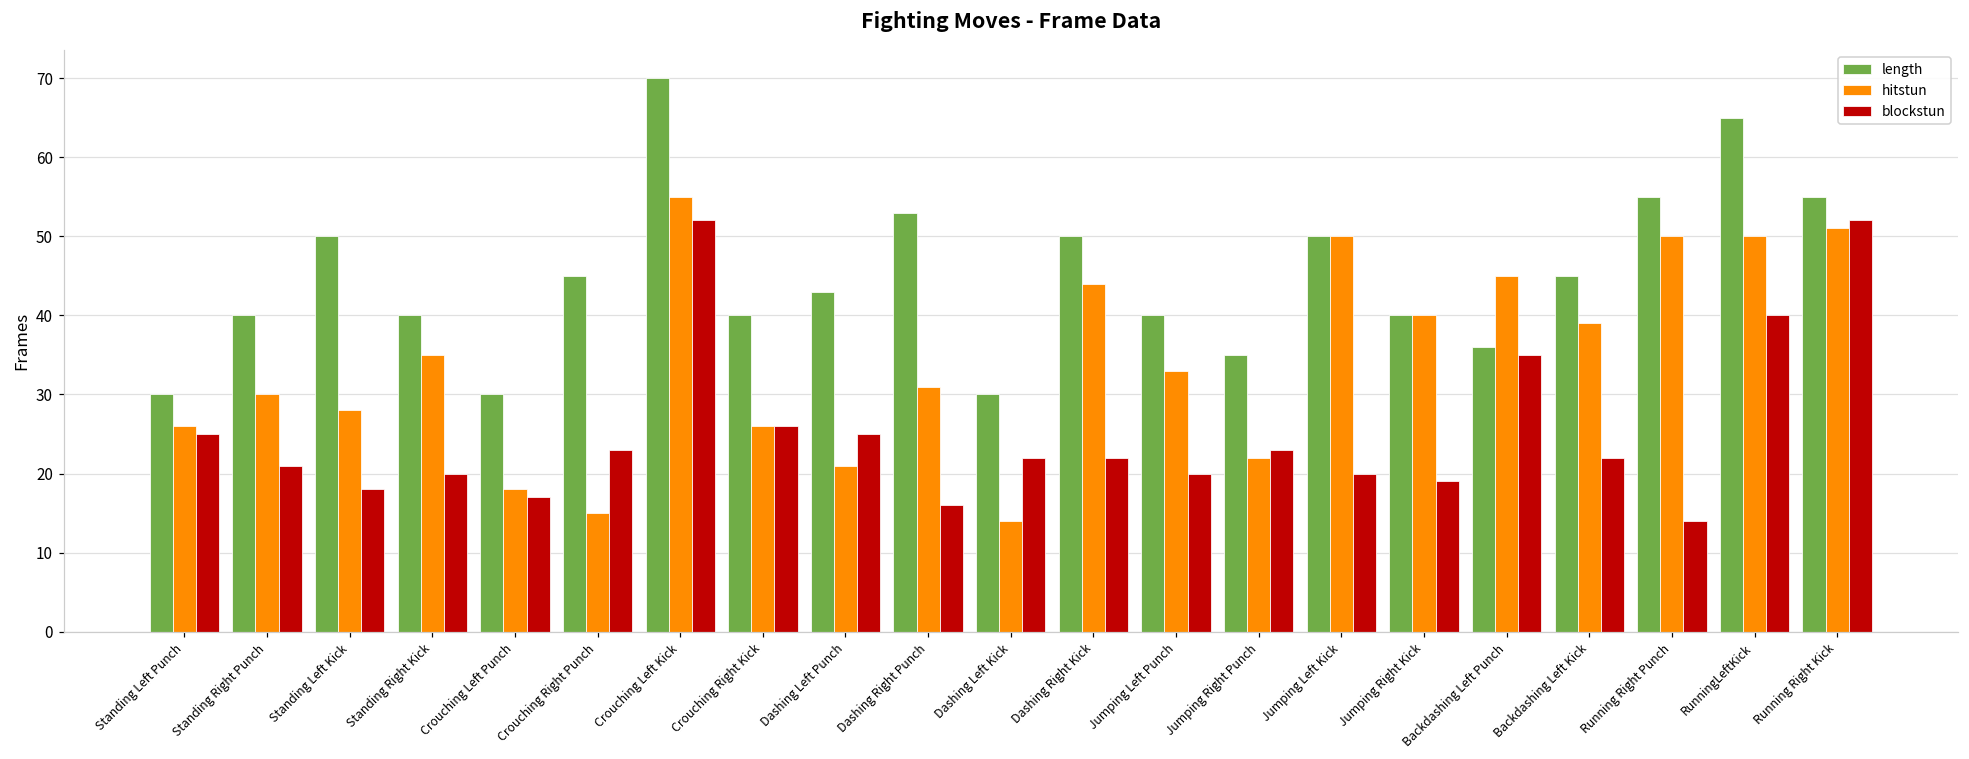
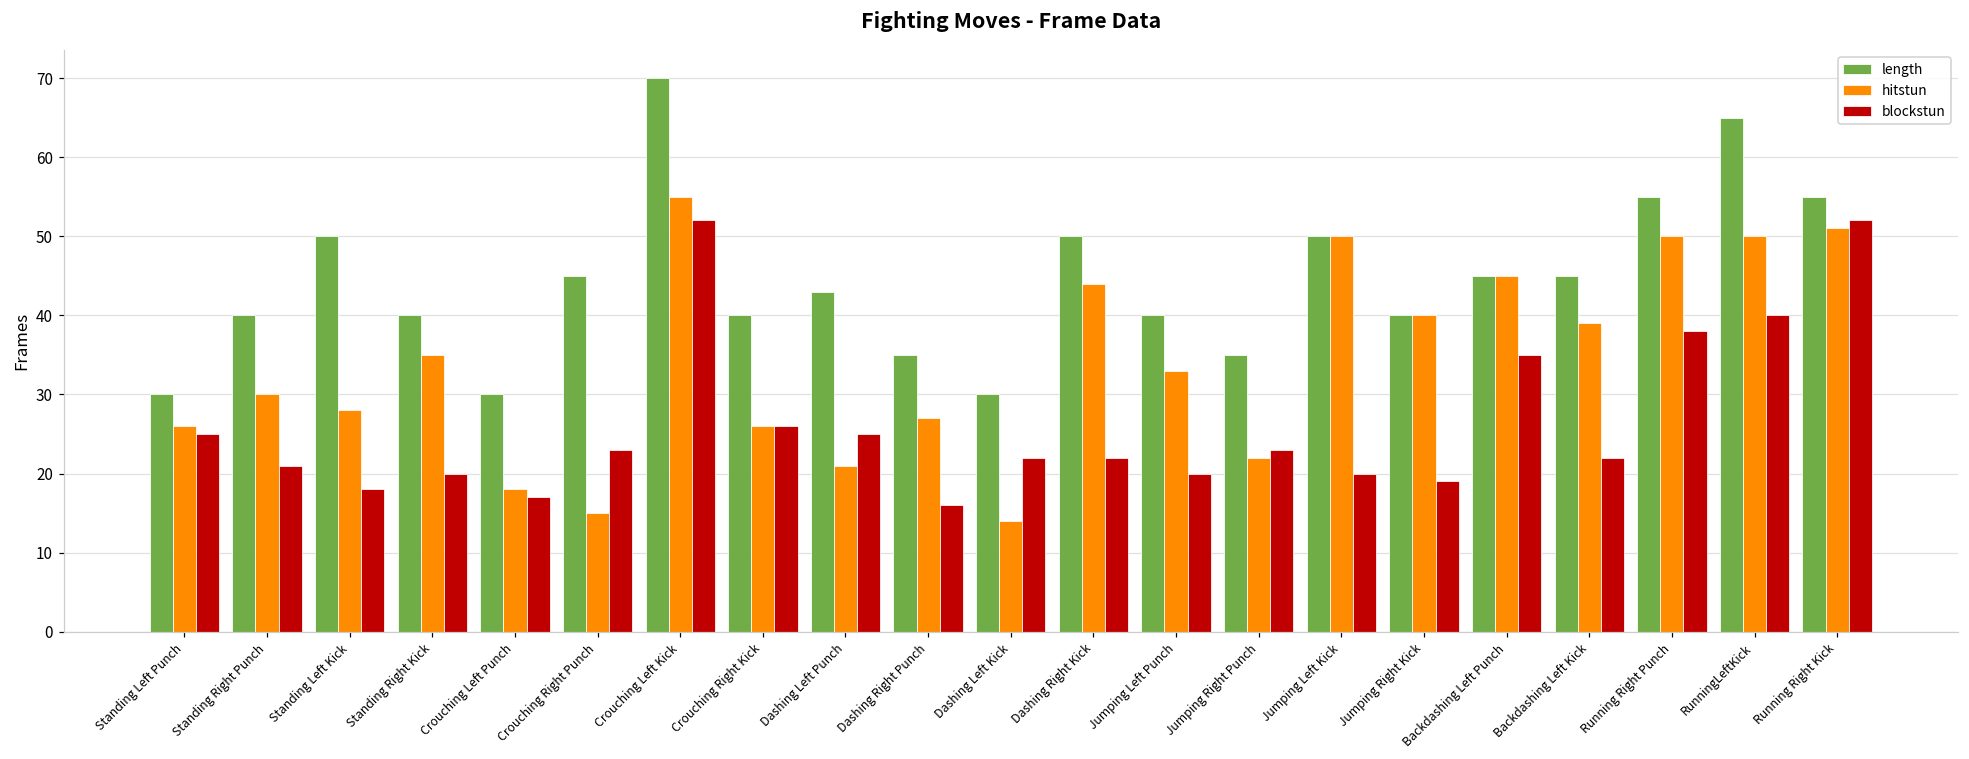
  {
    "length": {
      "Standing Left Punch": 30,
      "Standing Right Punch": 40,
      "Standing Left Kick": 50,
      "Standing Right Kick": 40,
      "Crouching Left Punch": 30,
      "Crouching Right Punch": 45,
      "Crouching Left Kick": 70,
      "Crouching Right Kick": 40,
      "Dashing Left Punch": 43,
-     "Dashing Right Punch": 53,
+     "Dashing Right Punch": 35,
      "Dashing Left Kick": 30,
      "Dashing Right Kick": 50,
      "Jumping Left Punch": 40,
      "Jumping Right Punch": 35,
      "Jumping Left Kick": 50,
      "Jumping Right Kick": 40,
-     "Backdashing Left Punch": 36,
+     "Backdashing Left Punch": 45,
      "Backdashing Left Kick": 45,
      "Running Right Punch": 55,
      "RunningLeftKick": 65,
      "Running Right Kick": 55
    },
    "hitstun": {
      "Standing Left Punch": 26,
      "Standing Right Punch": 30,
      "Standing Left Kick": 28,
      "Standing Right Kick": 35,
      "Crouching Left Punch": 18,
      "Crouching Right Punch": 15,
      "Crouching Left Kick": 55,
      "Crouching Right Kick": 26,
      "Dashing Left Punch": 21,
-     "Dashing Right Punch": 31,
+     "Dashing Right Punch": 27,
      "Dashing Left Kick": 14,
      "Dashing Right Kick": 44,
      "Jumping Left Punch": 33,
      "Jumping Right Punch": 22,
      "Jumping Left Kick": 50,
      "Jumping Right Kick": 40,
      "Backdashing Left Punch": 45,
      "Backdashing Left Kick": 39,
      "Running Right Punch": 50,
      "RunningLeftKick": 50,
      "Running Right Kick": 51
    },
    "blockstun": {
      "Standing Left Punch": 25,
      "Standing Right Punch": 21,
      "Standing Left Kick": 18,
      "Standing Right Kick": 20,
      "Crouching Left Punch": 17,
      "Crouching Right Punch": 23,
      "Crouching Left Kick": 52,
      "Crouching Right Kick": 26,
      "Dashing Left Punch": 25,
      "Dashing Right Punch": 16,
      "Dashing Left Kick": 22,
      "Dashing Right Kick": 22,
      "Jumping Left Punch": 20,
      "Jumping Right Punch": 23,
      "Jumping Left Kick": 20,
      "Jumping Right Kick": 19,
      "Backdashing Left Punch": 35,
      "Backdashing Left Kick": 22,
-     "Running Right Punch": 14,
+     "Running Right Punch": 38,
      "RunningLeftKick": 40,
      "Running Right Kick": 52
    }
  }
